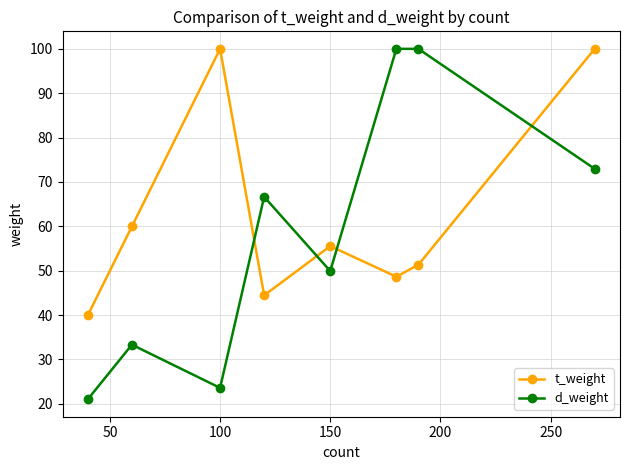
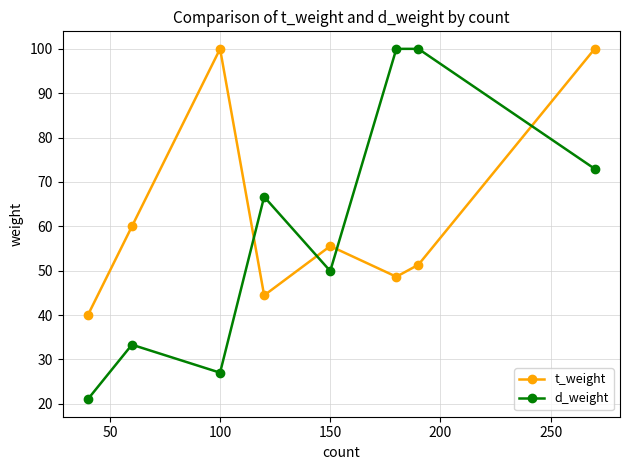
  {
    "t_weight": {
      "100": 100,
      "150": 56
    },
    "d_weight": {
-     "100": 24,
+     "100": 27,
      "150": 50
    }
  }
